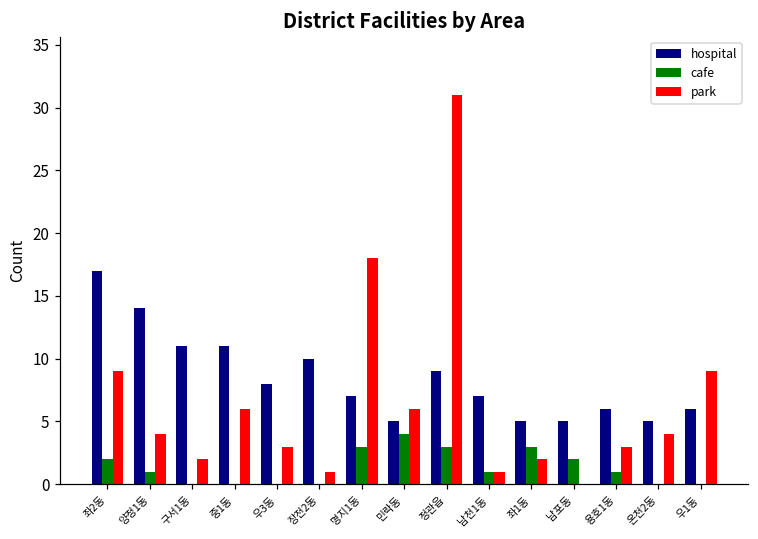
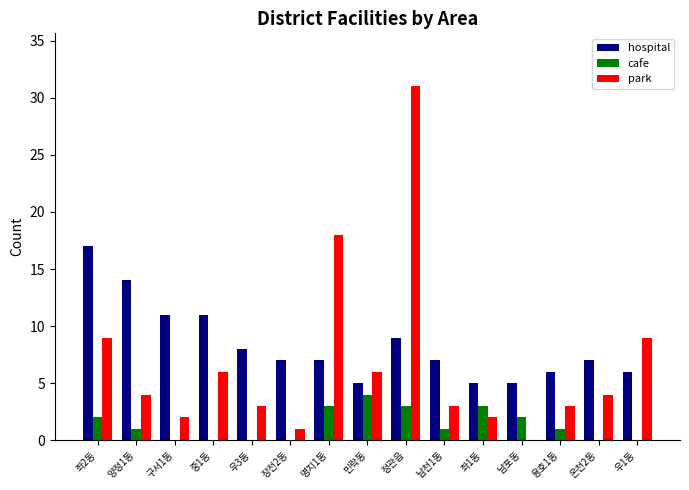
  {
    "hospital": {
      "좌2동": 17,
      "양정1동": 14,
      "구서1동": 11,
      "중1동": 11,
      "우3동": 8,
-     "장전2동": 10,
+     "장전2동": 7,
      "명지1동": 7,
      "민락동": 5,
      "정관읍": 9,
      "남천1동": 7,
      "좌1동": 5,
      "남포동": 5,
      "용호1동": 6,
-     "온천2동": 5,
+     "온천2동": 7,
      "우1동": 6
    },
    "cafe": {
      "좌2동": 2,
      "양정1동": 1,
      "구서1동": 0,
      "중1동": 0,
      "우3동": 0,
      "장전2동": 0,
      "명지1동": 3,
      "민락동": 4,
      "정관읍": 3,
      "남천1동": 1,
      "좌1동": 3,
      "남포동": 2,
      "용호1동": 1,
      "온천2동": 0,
      "우1동": 0
    },
    "park": {
      "좌2동": 9,
      "양정1동": 4,
      "구서1동": 2,
      "중1동": 6,
      "우3동": 3,
      "장전2동": 1,
      "명지1동": 18,
      "민락동": 6,
      "정관읍": 31,
-     "남천1동": 1,
+     "남천1동": 3,
      "좌1동": 2,
      "남포동": 0,
      "용호1동": 3,
      "온천2동": 4,
      "우1동": 9
    }
  }
